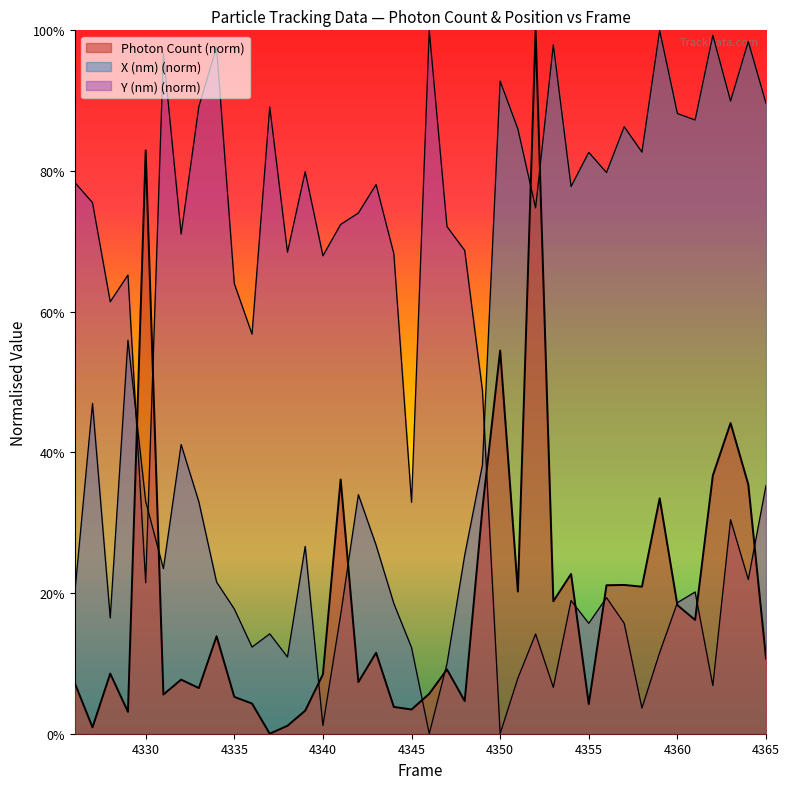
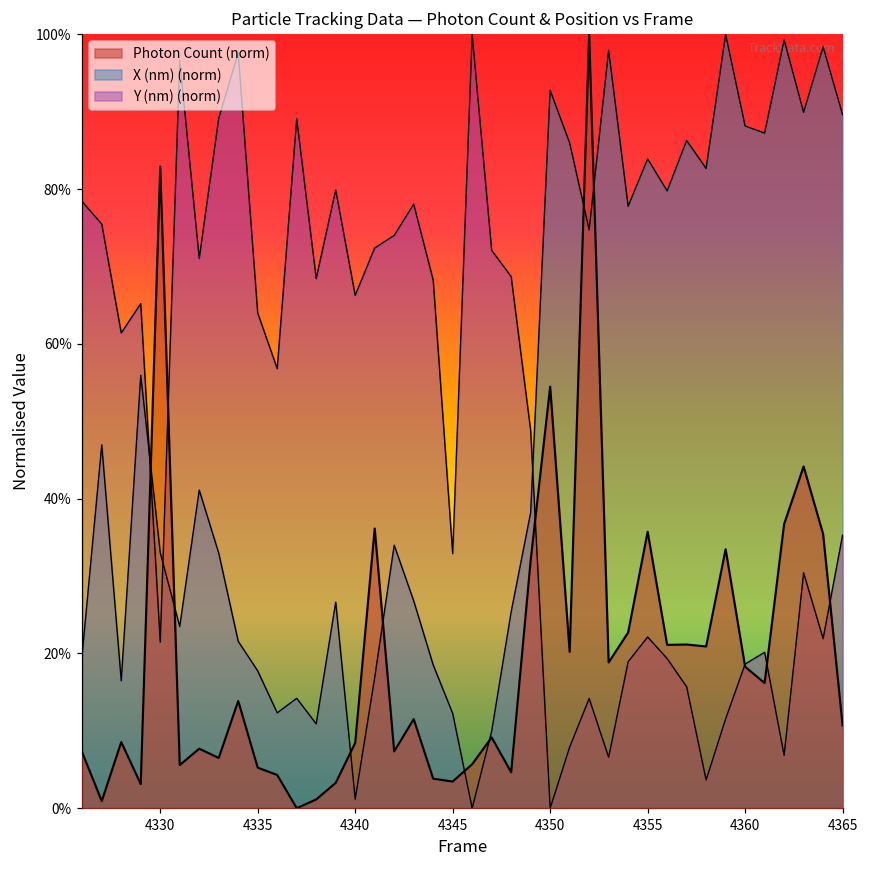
  {
    "Photon Count (norm)": {
      "4330": "83%",
      "4335": "5%",
      "4340": "8%",
      "4345": "3%",
      "4350": "54%",
-     "4355": "4%",
+     "4355": "36%",
      "4365": "11%"
    },
    "X (nm) (norm)": {
      "4330": "33%",
      "4335": "18%",
      "4340": "1%",
      "4345": "12%",
      "4350": "93%",
-     "4355": "83%",
+     "4355": "84%",
      "4360": "88%",
      "4365": "90%"
    },
    "Y (nm) (norm)": {
      "4330": "21%",
      "4335": "64%",
-     "4340": "68%",
+     "4340": "66%",
      "4345": "33%",
      "4350": "0%",
-     "4355": "16%",
+     "4355": "22%",
      "4365": "35%"
    }
  }
